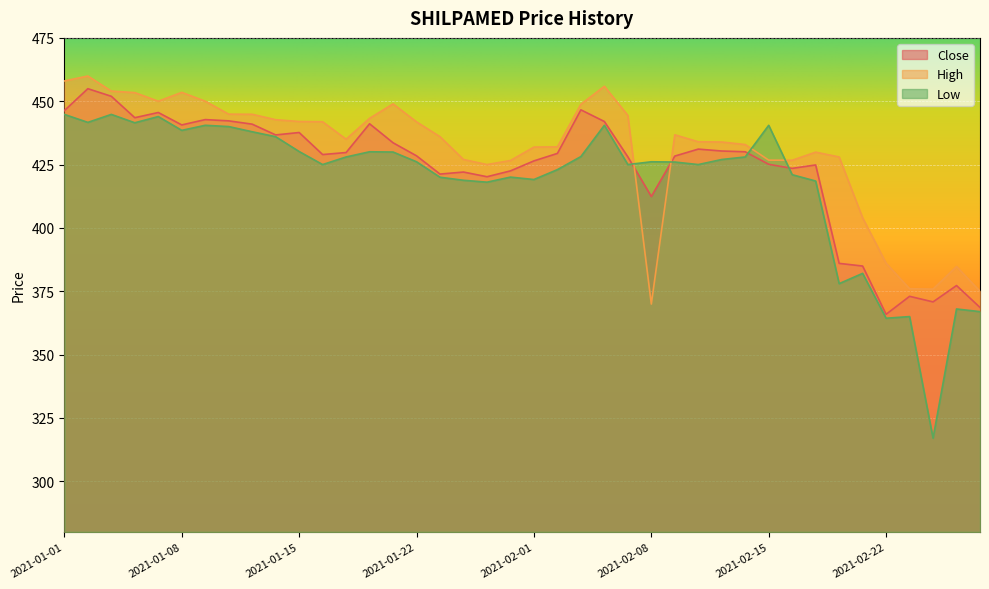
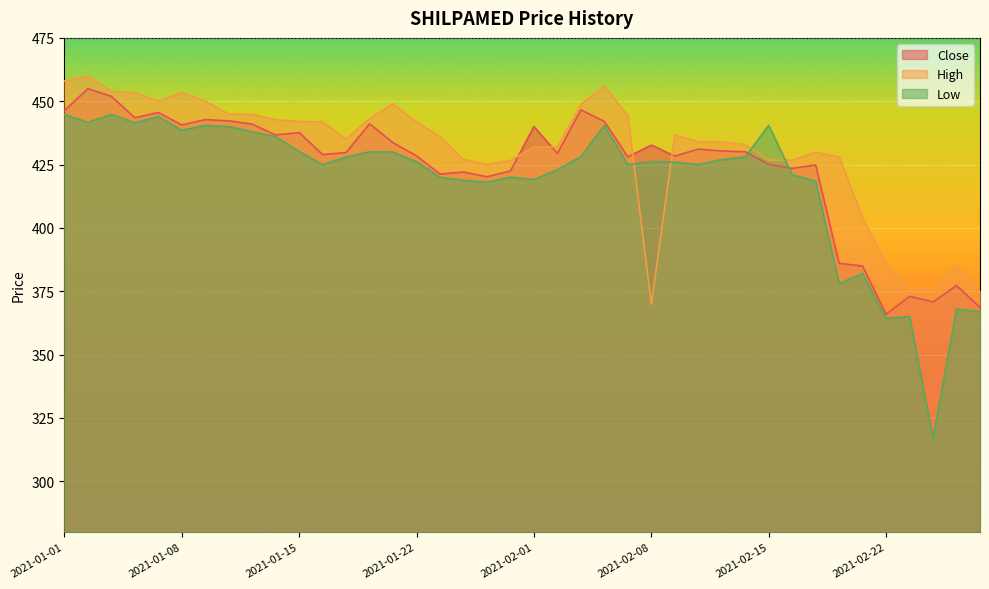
  {
    "Close": {
      "2021-01-01": 446,
      "2021-01-08": 441,
      "2021-01-15": 438,
      "2021-01-22": 428,
-     "2021-02-01": 426,
-     "2021-02-08": 412,
+     "2021-02-01": 440,
+     "2021-02-08": 433,
      "2021-02-15": 425,
      "2021-02-22": 366
    },
    "High": {
      "2021-01-01": 458,
      "2021-01-08": 454,
      "2021-01-15": 442,
      "2021-01-22": 442,
      "2021-02-01": 432,
      "2021-02-08": 370,
      "2021-02-15": 427,
      "2021-02-22": 386
    },
    "Low": {
      "2021-01-01": 445,
      "2021-01-08": 439,
      "2021-01-15": 430,
      "2021-01-22": 426,
      "2021-02-01": 419,
      "2021-02-08": 426,
      "2021-02-15": 441,
      "2021-02-22": 364
    }
  }
